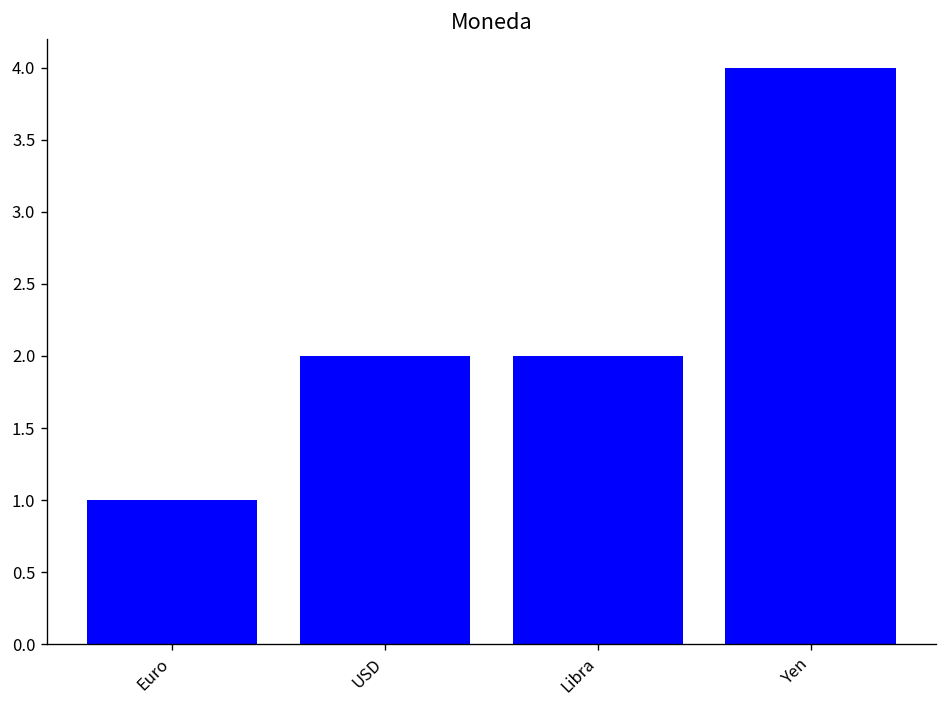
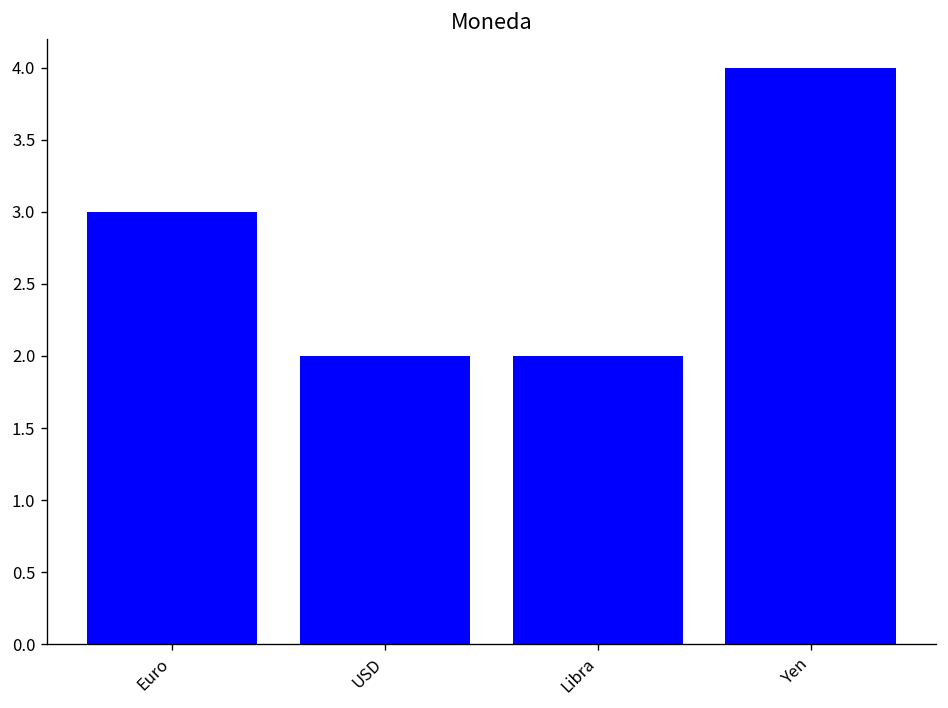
  {
-   "Euro": 1,
+   "Euro": 3,
    "USD": 2,
    "Libra": 2,
    "Yen": 4
  }
